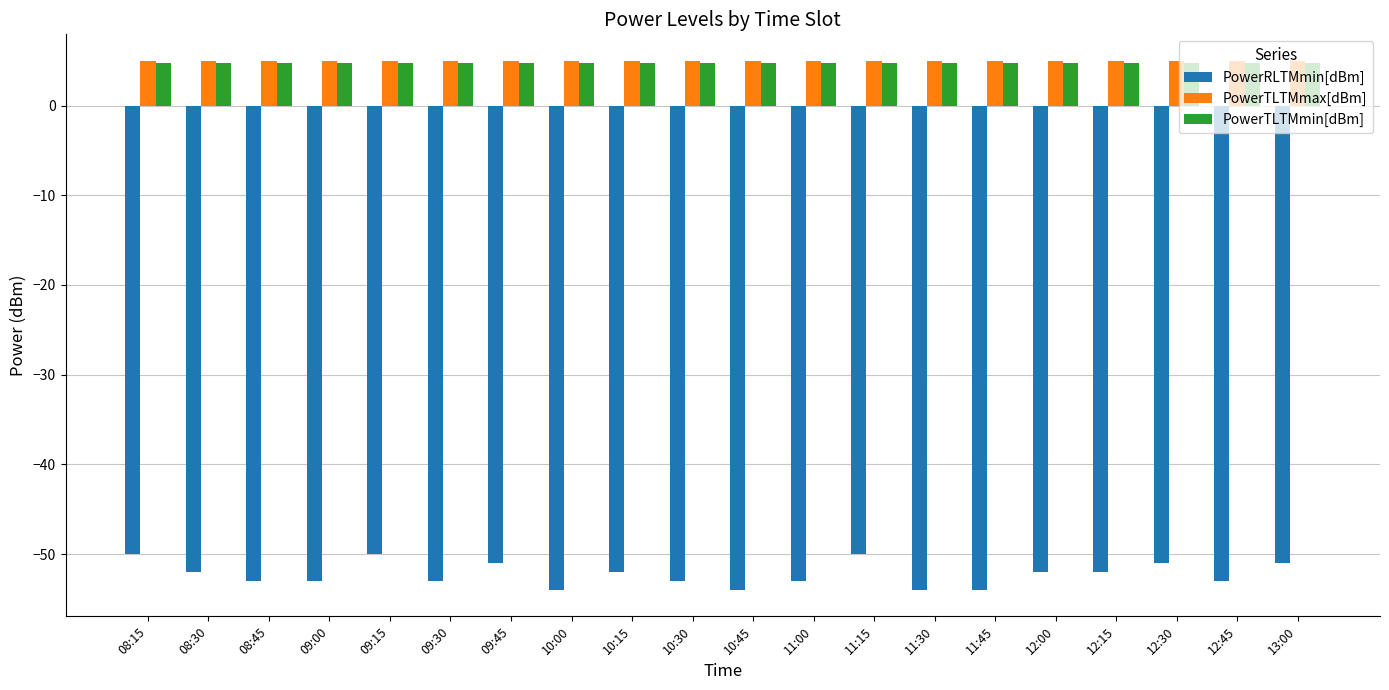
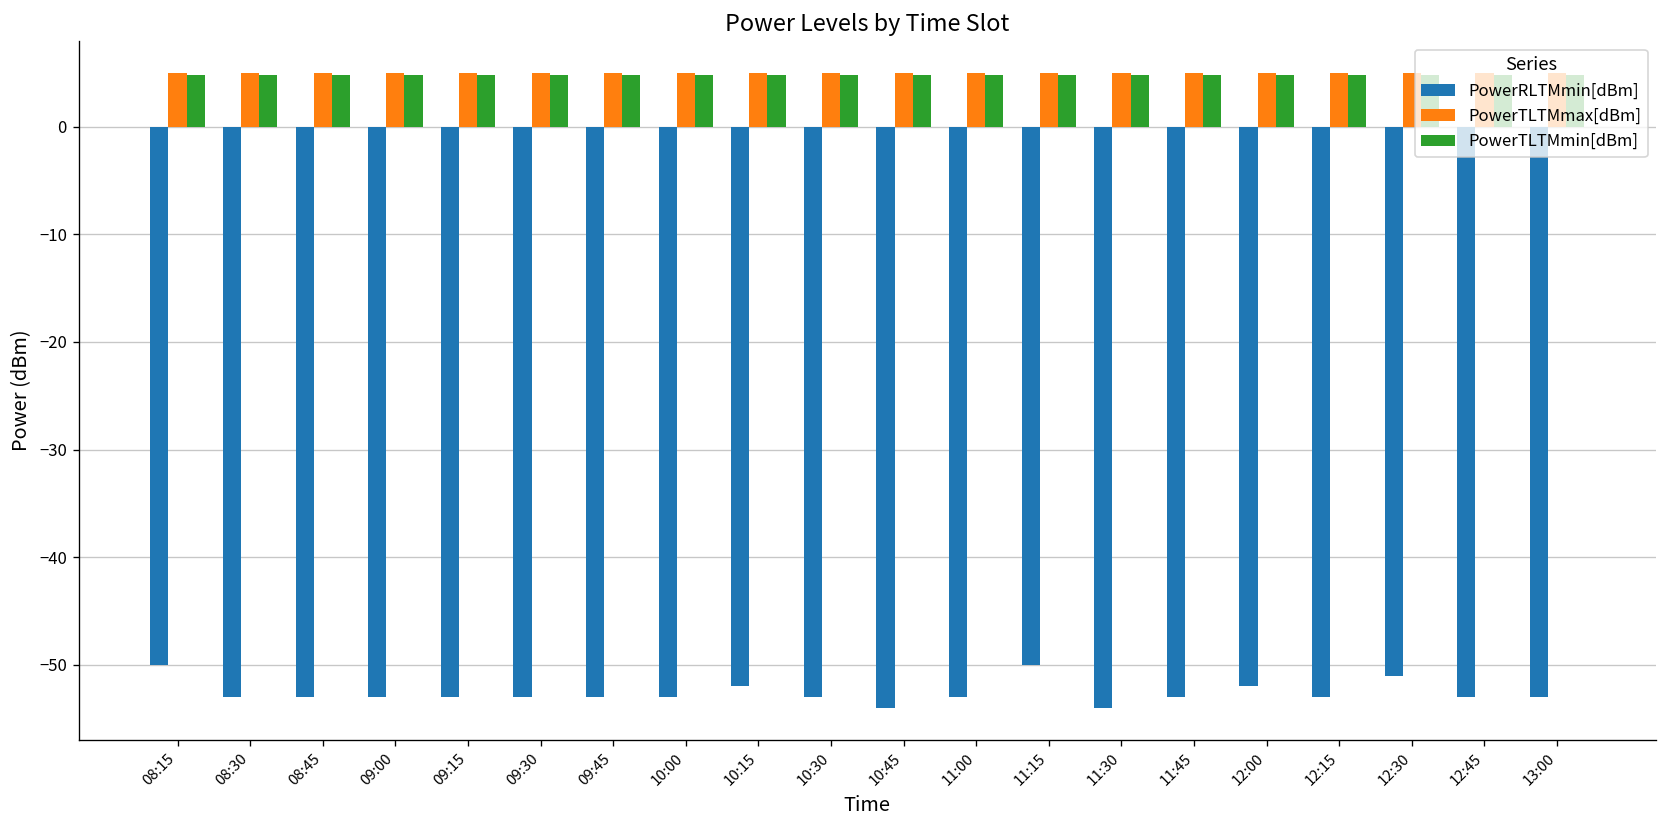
  {
    "PowerRLTMmin[dBm]": {
      "08:15": -50,
-     "08:30": -52,
+     "08:30": -53,
      "08:45": -53,
      "09:00": -53,
-     "09:15": -50,
+     "09:15": -53,
      "09:30": -53,
-     "09:45": -51,
-     "10:00": -54,
+     "09:45": -53,
+     "10:00": -53,
      "10:15": -52,
      "10:30": -53,
      "10:45": -54,
      "11:00": -53,
      "11:15": -50,
      "11:30": -54,
-     "11:45": -54,
+     "11:45": -53,
      "12:00": -52,
-     "12:15": -52,
+     "12:15": -53,
      "12:30": -51,
      "12:45": -53,
-     "13:00": -51
+     "13:00": -53
    },
    "PowerTLTMmax[dBm]": {
      "08:15": 5,
      "08:30": 5,
      "08:45": 5,
      "09:00": 5,
      "09:15": 5,
      "09:30": 5,
      "09:45": 5,
      "10:00": 5,
      "10:15": 5,
      "10:30": 5,
      "10:45": 5,
      "11:00": 5,
      "11:15": 5,
      "11:30": 5,
      "11:45": 5,
      "12:00": 5,
      "12:15": 5,
      "12:30": 5
    },
    "PowerTLTMmin[dBm]": {
      "08:15": 5,
      "08:30": 5,
      "08:45": 5,
      "09:00": 5,
      "09:15": 5,
      "09:30": 5,
      "09:45": 5,
      "10:00": 5,
      "10:15": 5,
      "10:30": 5,
      "10:45": 5,
      "11:00": 5,
      "11:15": 5,
      "11:30": 5,
      "11:45": 5,
      "12:00": 5,
      "12:15": 5
    }
  }
